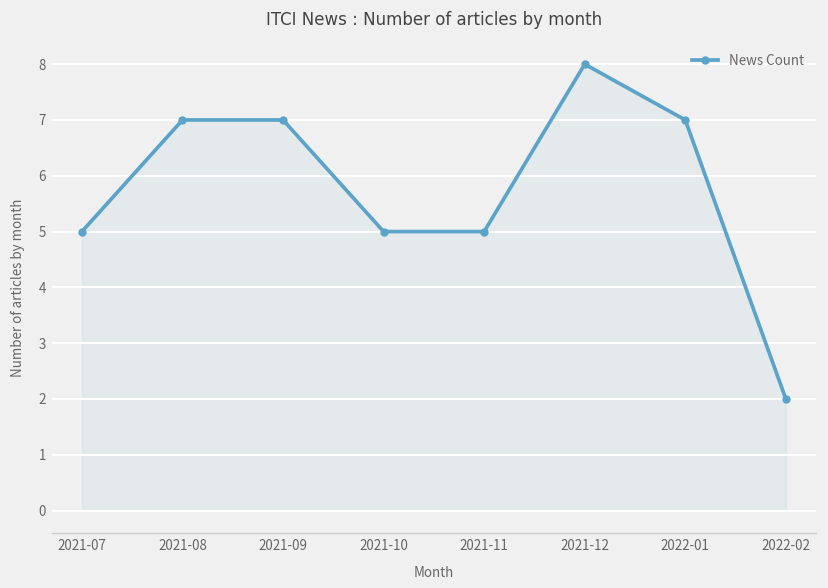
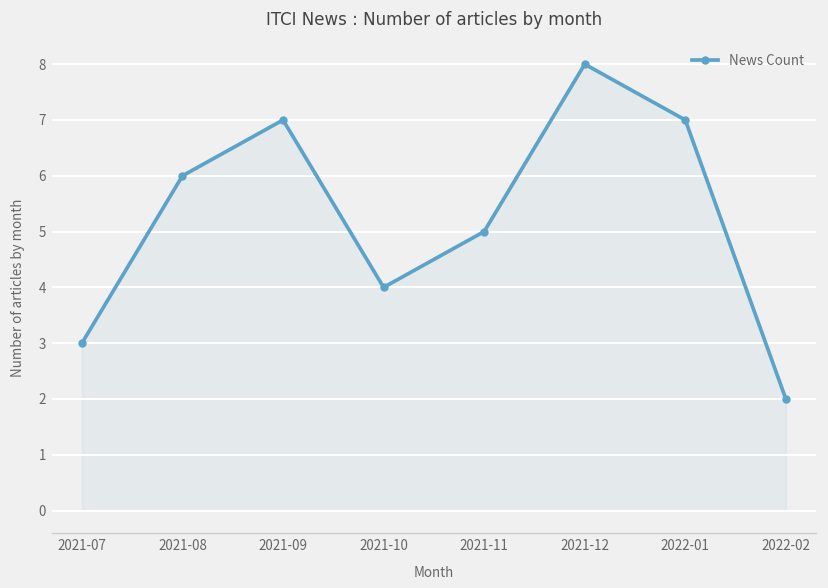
  {
-   "2021-07": 5,
-   "2021-08": 7,
+   "2021-07": 3,
+   "2021-08": 6,
    "2021-09": 7,
-   "2021-10": 5,
+   "2021-10": 4,
    "2021-11": 5,
    "2021-12": 8,
    "2022-01": 7,
    "2022-02": 2
  }
